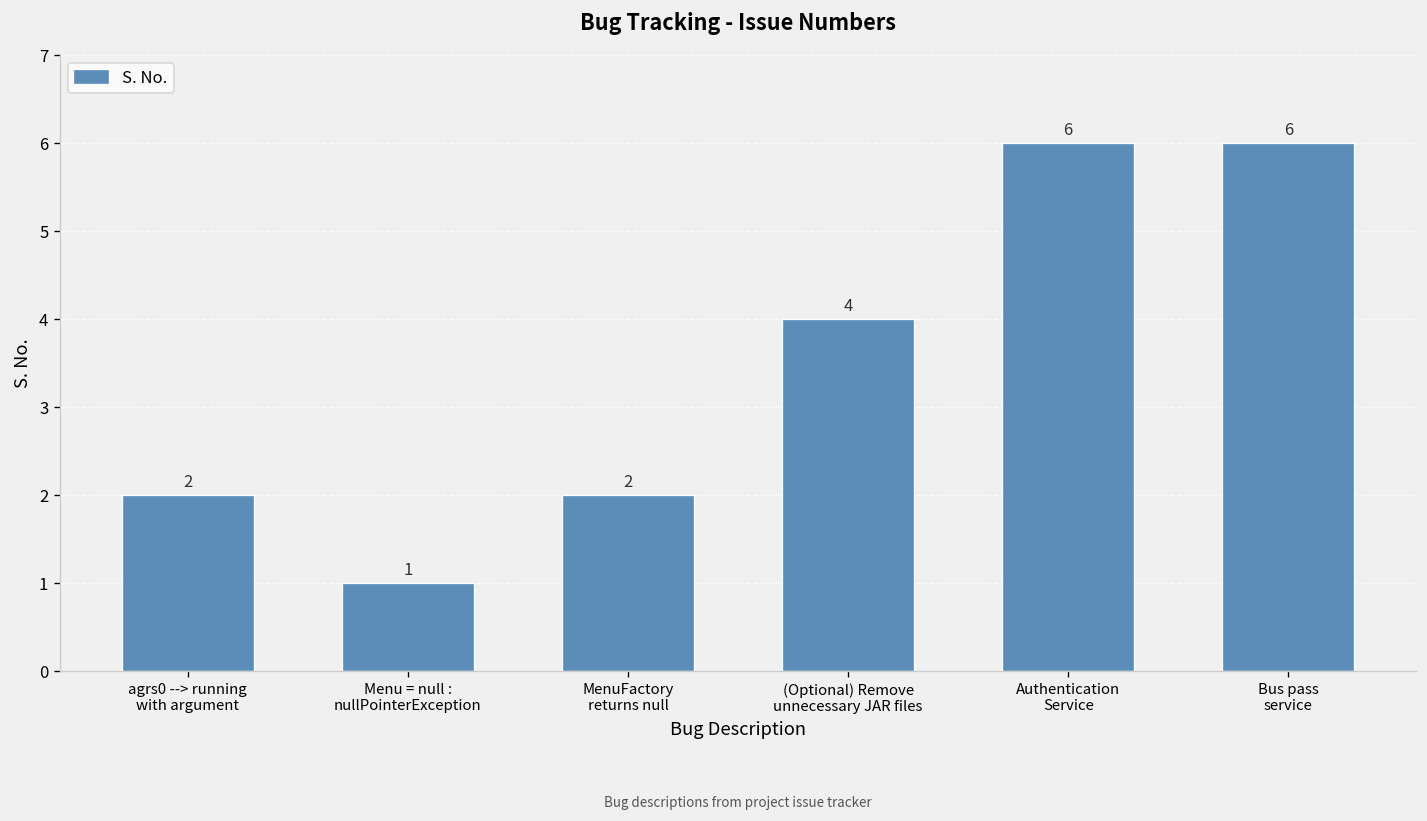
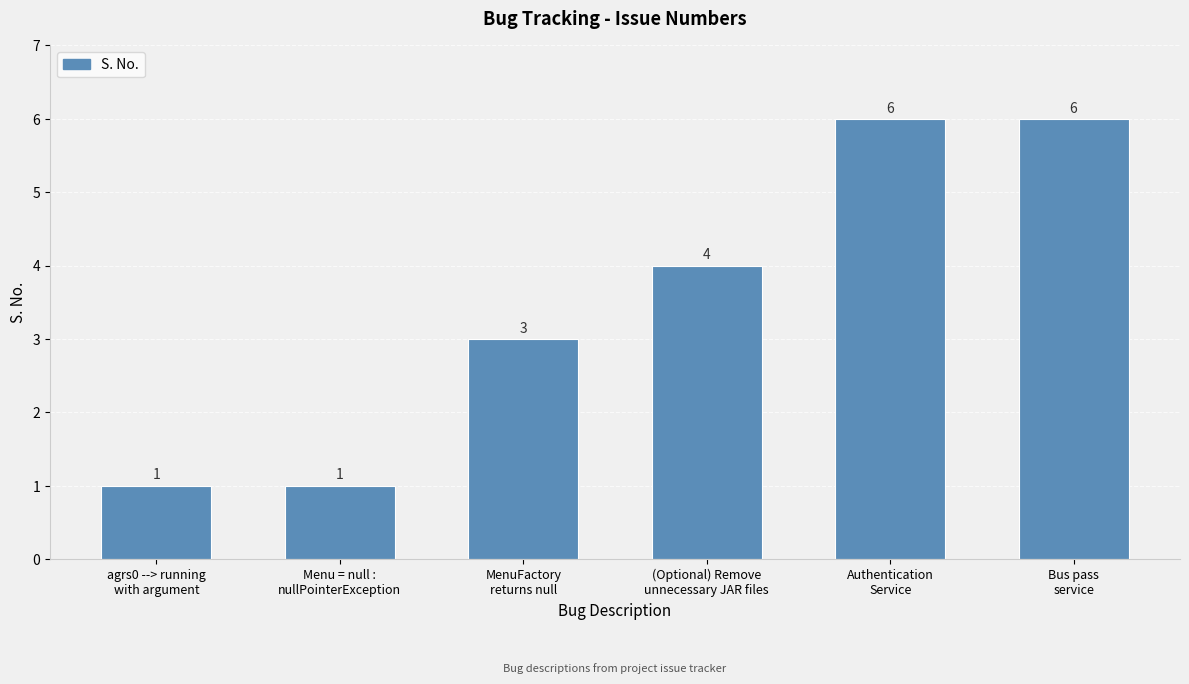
  {
-   "agrs0 --> running with argument": 2,
+   "agrs0 --> running with argument": 1,
    "Menu = null : nullPointerException": 1,
-   "MenuFactory returns null": 2,
+   "MenuFactory returns null": 3,
    "(Optional) Remove unnecessary JAR files": 4,
    "Authentication Service": 6,
    "Bus pass service": 6
  }
